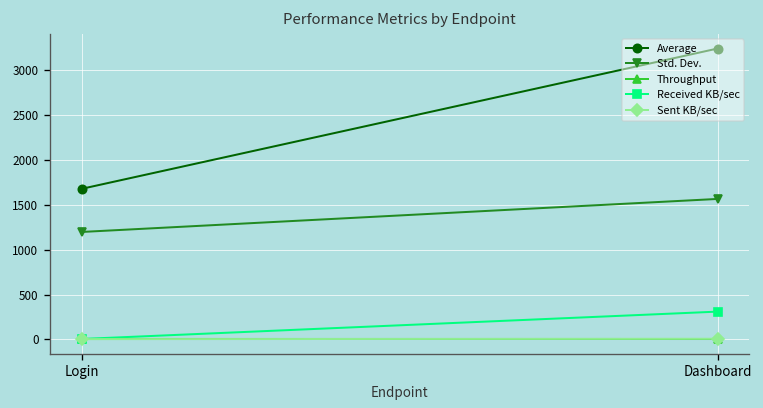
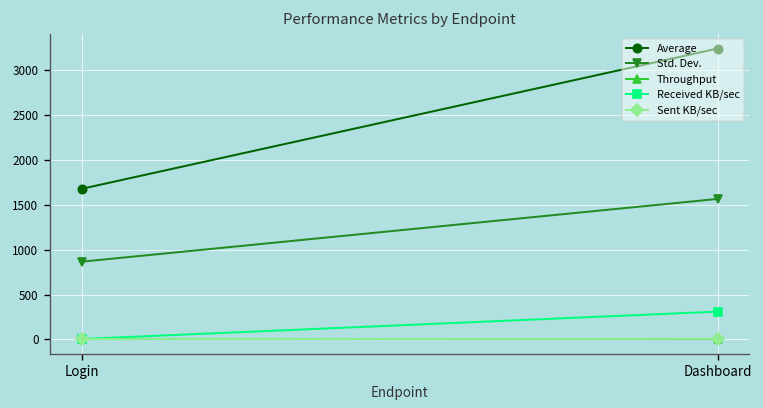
  {
    "Average": {
      "Login": 1700
    },
    "Std. Dev.": {
-     "Login": 1200,
+     "Login": 900,
      "Dashboard": 1600
    },
    "Received KB/sec": {
      "Dashboard": 300
    }
  }
